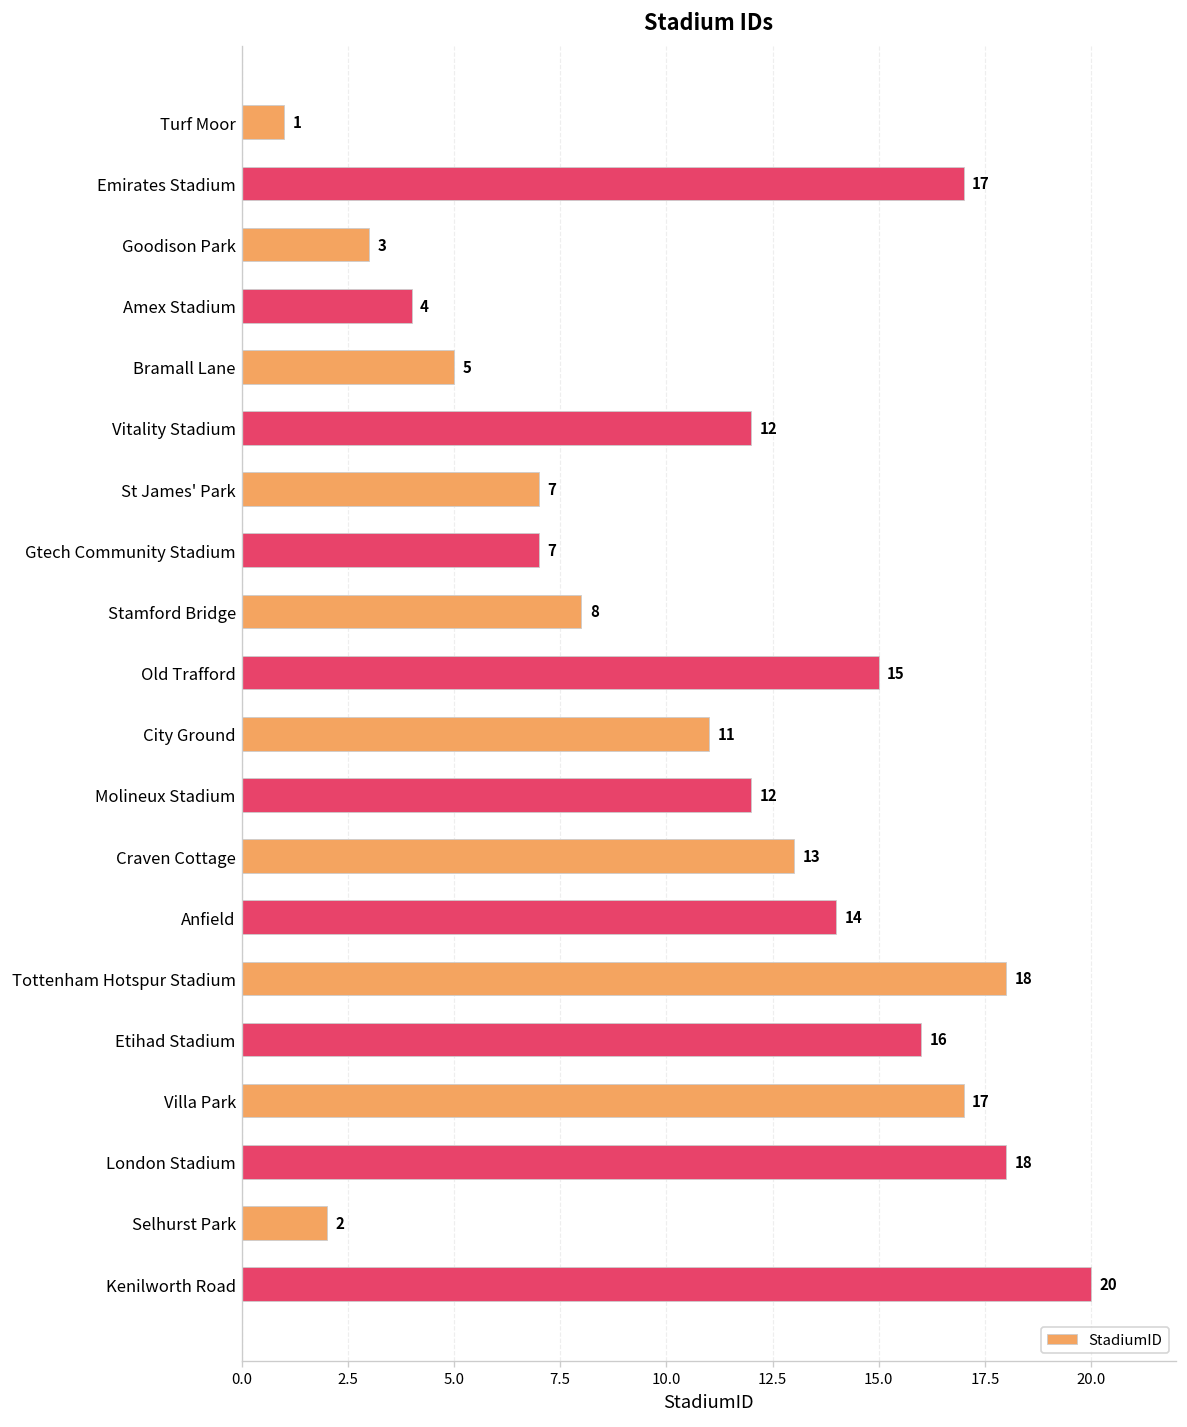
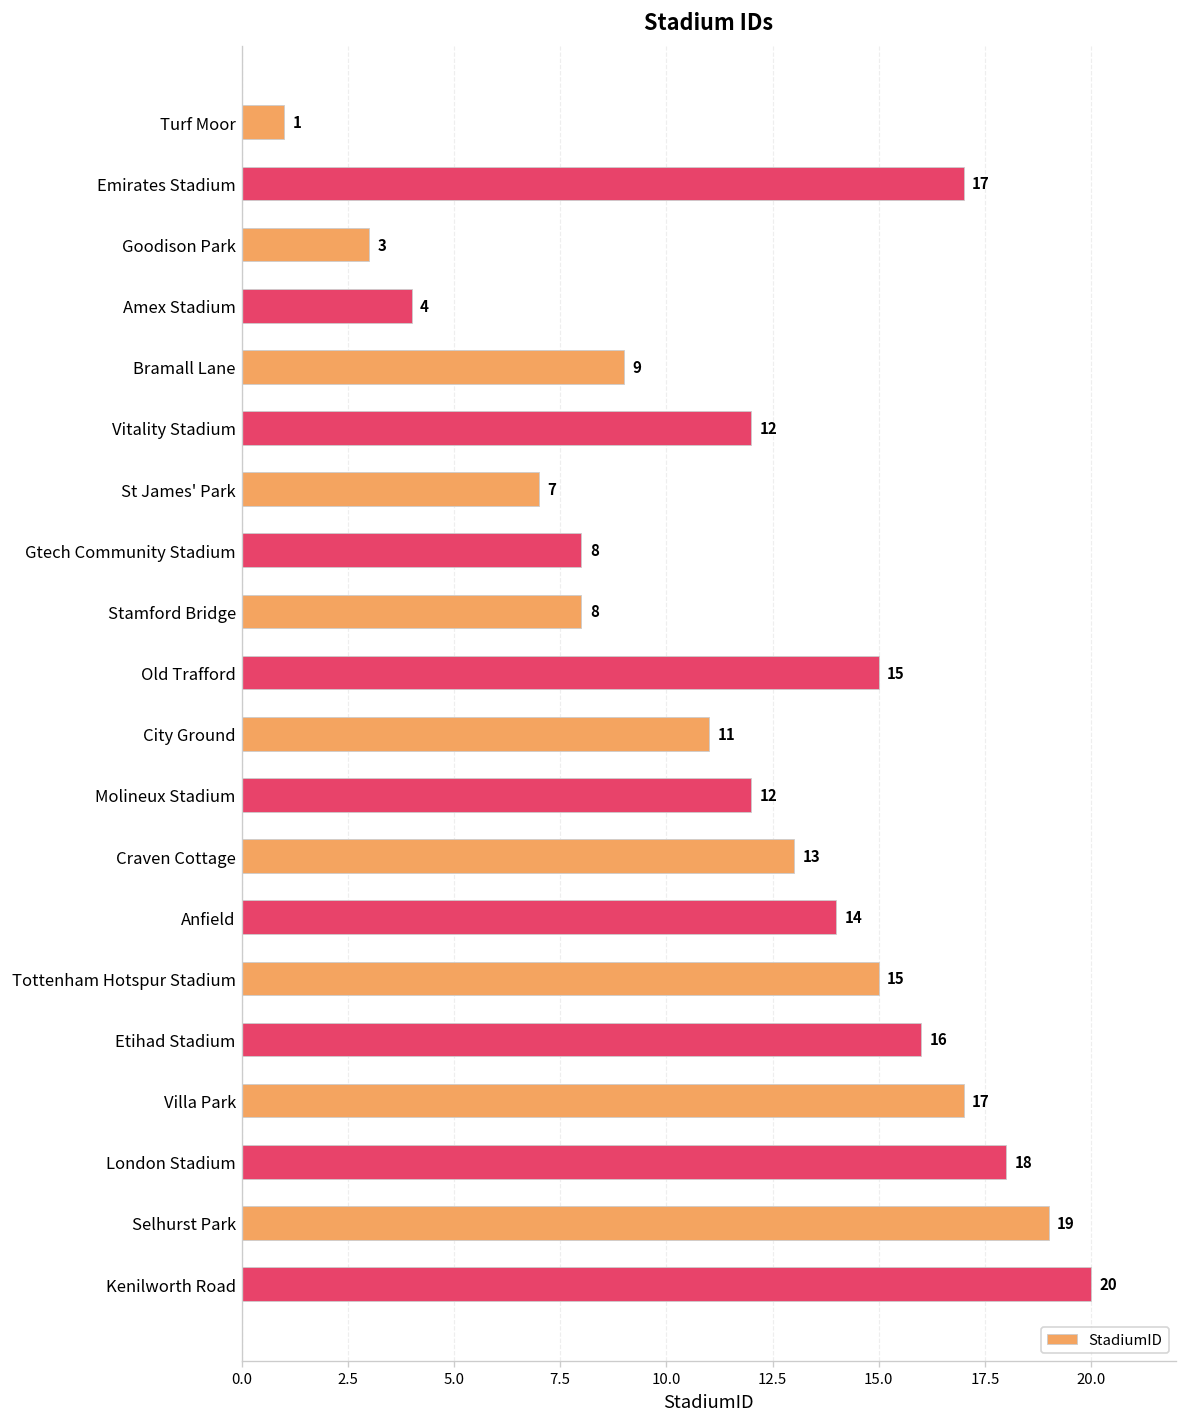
  {
    "Turf Moor": 1,
    "Emirates Stadium": 17,
    "Goodison Park": 3,
    "Amex Stadium": 4,
-   "Bramall Lane": 5,
+   "Bramall Lane": 9,
    "Vitality Stadium": 12,
    "St James' Park": 7,
-   "Gtech Community Stadium": 7,
+   "Gtech Community Stadium": 8,
    "Stamford Bridge": 8,
    "Old Trafford": 15,
    "City Ground": 11,
    "Molineux Stadium": 12,
    "Craven Cottage": 13,
    "Anfield": 14,
-   "Tottenham Hotspur Stadium": 18,
+   "Tottenham Hotspur Stadium": 15,
    "Etihad Stadium": 16,
    "Villa Park": 17,
    "London Stadium": 18,
-   "Selhurst Park": 2,
+   "Selhurst Park": 19,
    "Kenilworth Road": 20
  }
